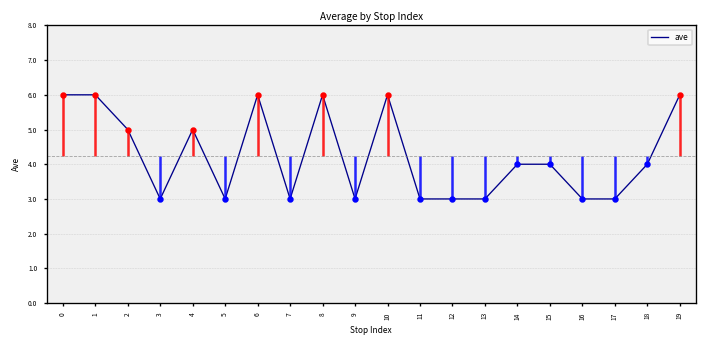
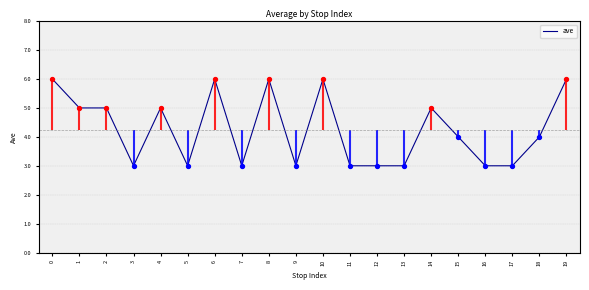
  {
    "ave": {
-     "1": 6,
-     "14": 4
+     "1": 5,
+     "14": 5
    }
  }
